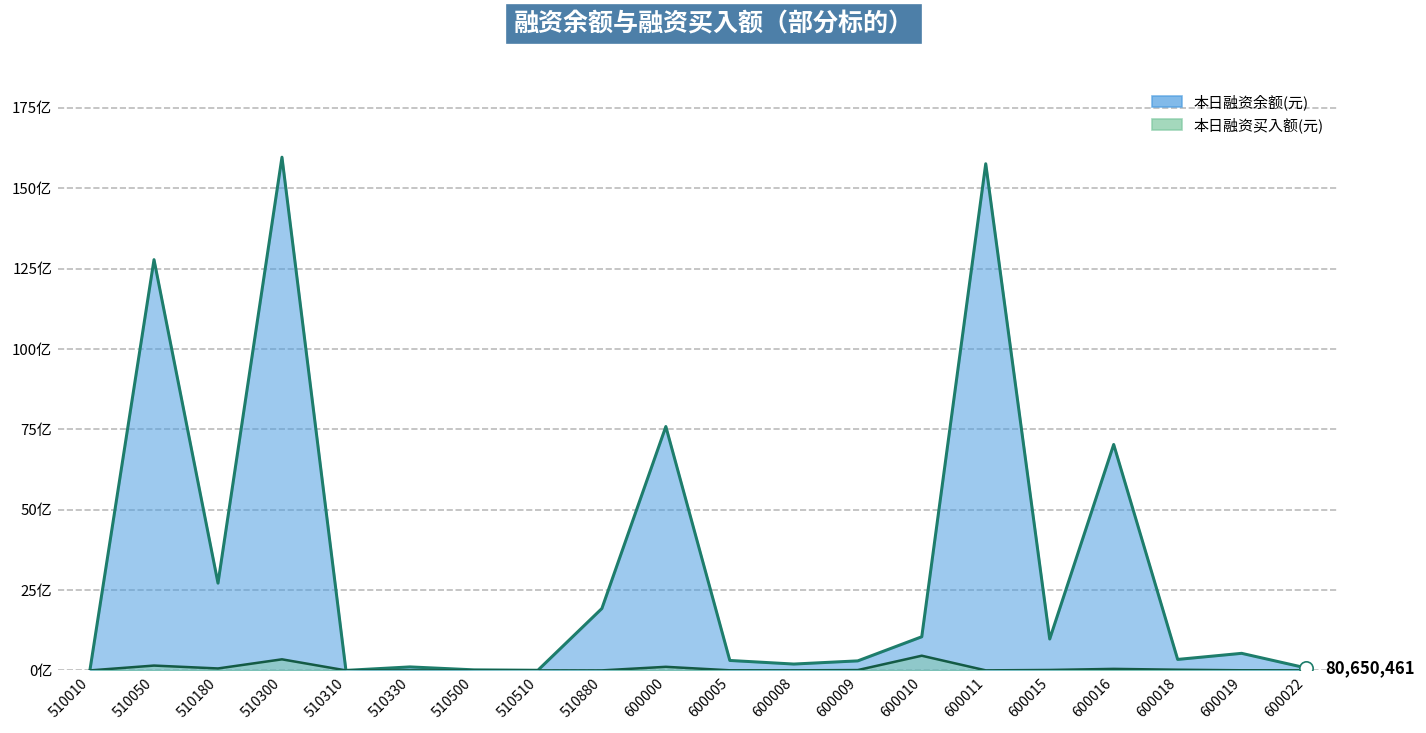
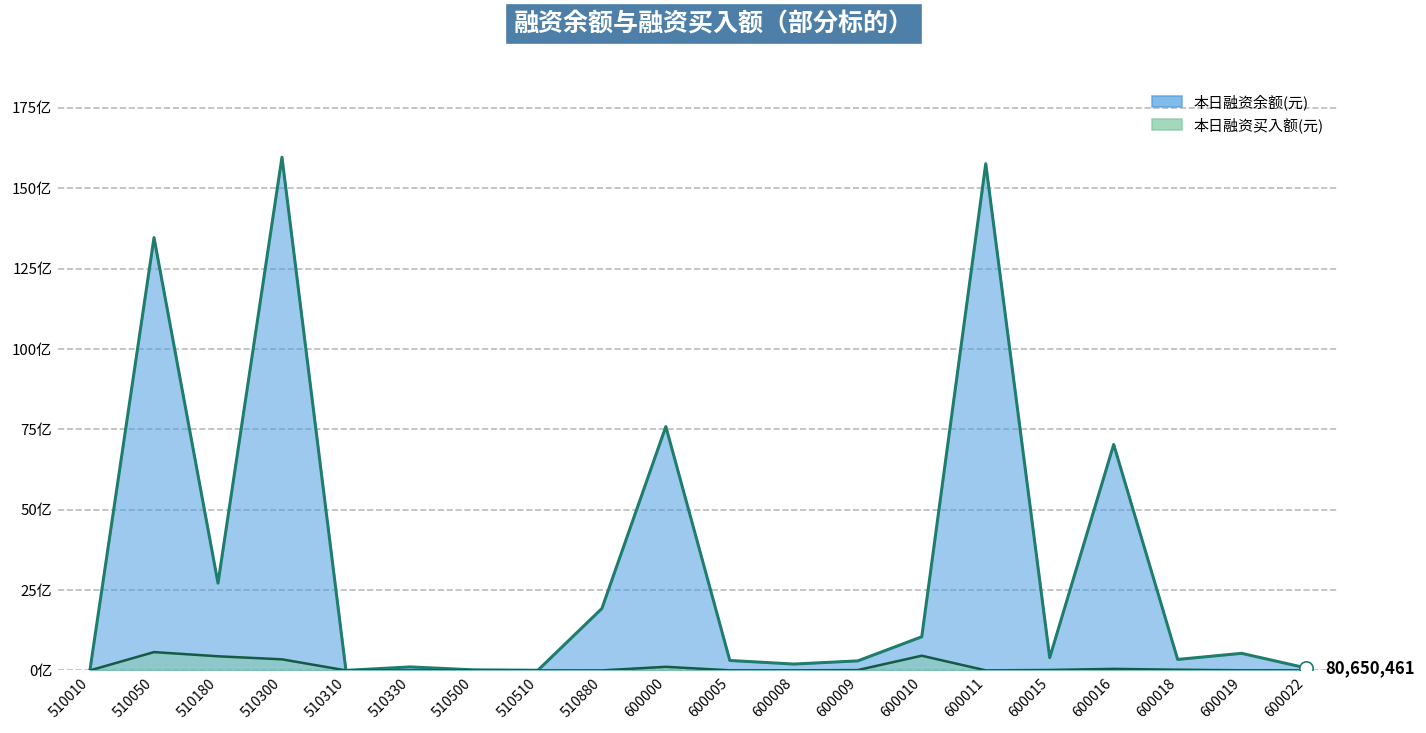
  {
    "本日融资余额(元)": {
-     "510050": "128亿",
+     "510050": "135亿",
      "510180": "27亿",
      "510300": "160亿",
      "510330": "1亿",
      "510880": "19亿",
      "600000": "76亿",
      "600005": "3亿",
      "600008": "2亿",
      "600009": "3亿",
      "600010": "10亿",
      "600011": "158亿",
-     "600015": "10亿",
+     "600015": "4亿",
      "600016": "70亿",
      "600018": "3亿",
      "600019": "5亿"
    },
    "本日融资买入额(元)": {
-     "510050": "2亿",
-     "510180": "1亿",
+     "510050": "6亿",
+     "510180": "4亿",
      "510300": "3亿",
      "510330": "0亿",
      "510880": "0亿",
      "600000": "1亿",
      "600005": "0亿",
      "600008": "0亿",
      "600009": "0亿",
      "600010": "5亿",
      "600011": "0亿",
      "600015": "0亿",
      "600016": "0亿",
      "600018": "0亿",
      "600019": "0亿"
    }
  }
